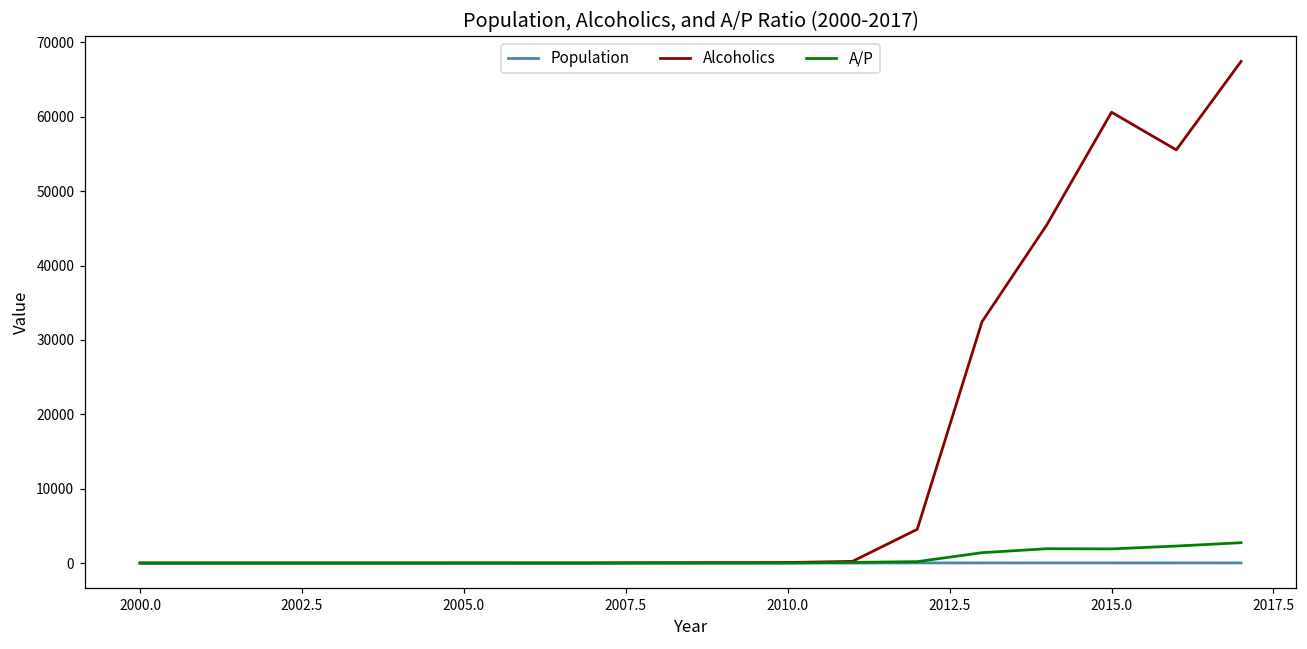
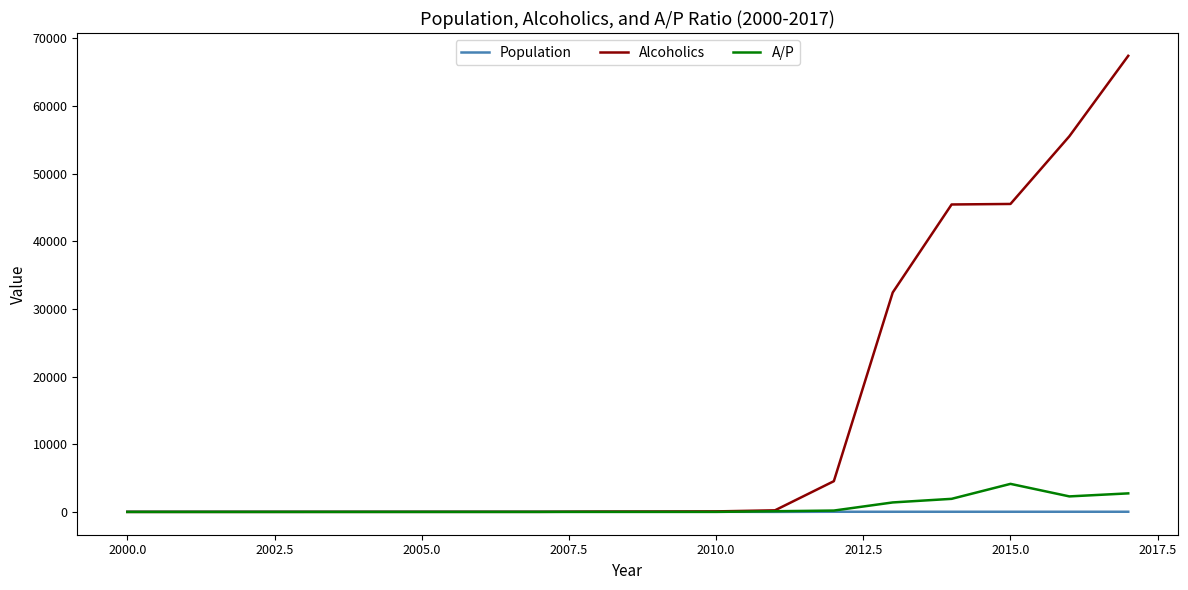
  {
    "Population": {
      "2015.0": 0
    },
    "Alcoholics": {
-     "2015.0": 61000
+     "2015.0": 46000
    },
    "A/P": {
-     "2015.0": 2000
+     "2015.0": 4000
    }
  }
